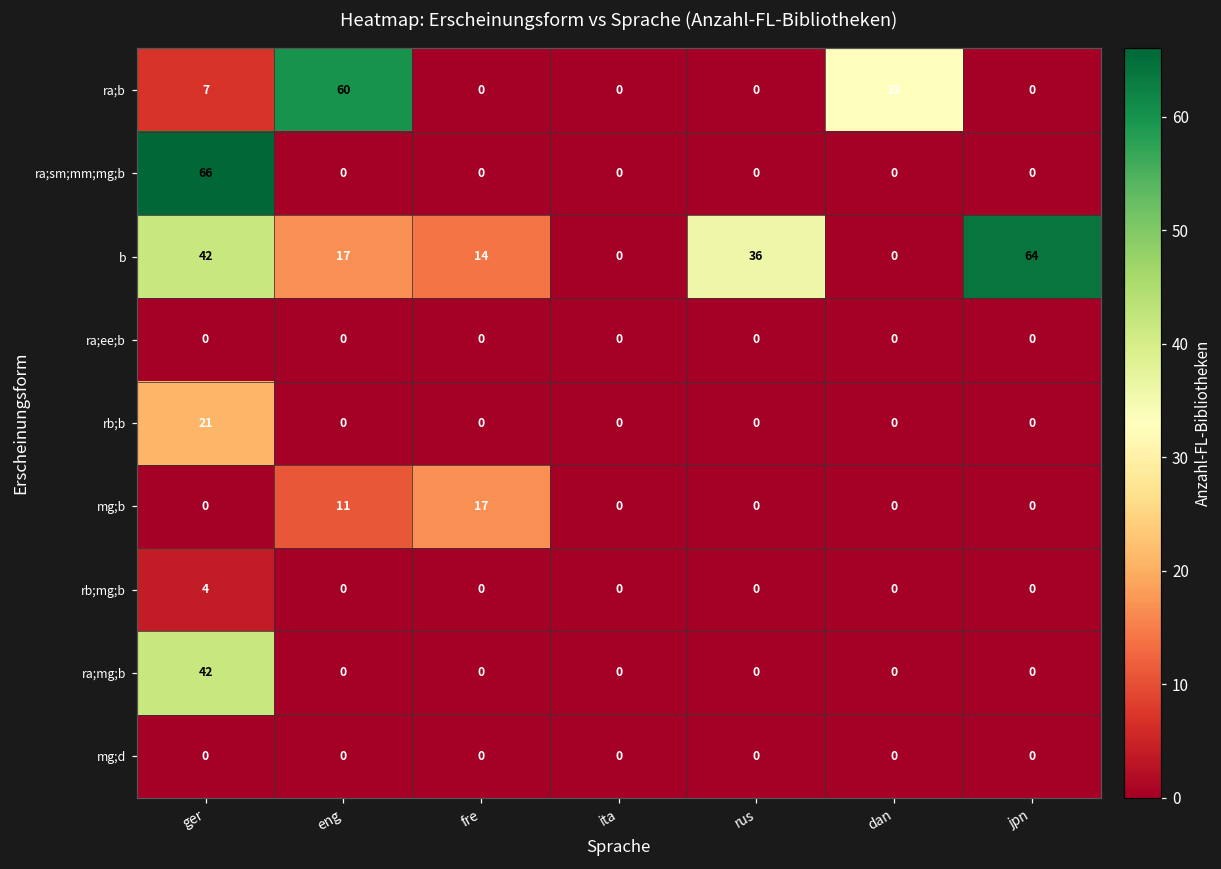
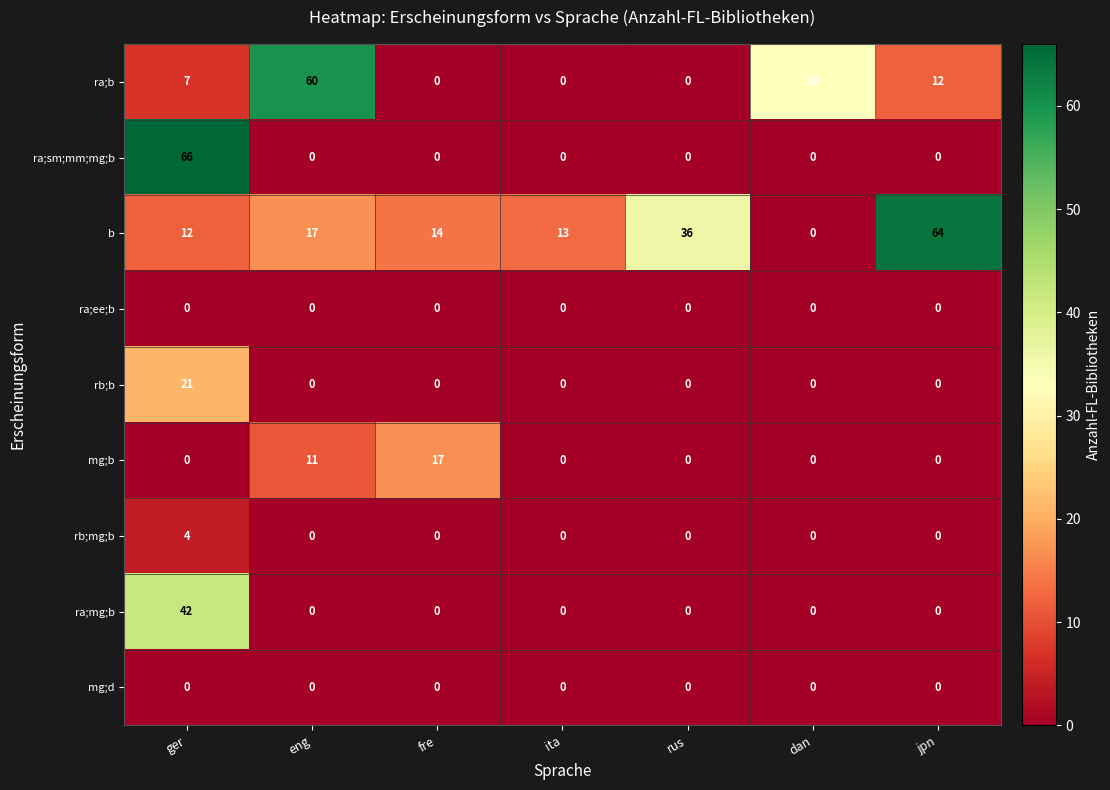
  {
    "ra;b": {
      "ger": 7,
      "eng": 60,
      "fre": 0,
      "ita": 0,
      "rus": 0,
      "dan": 33,
-     "jpn": 0
+     "jpn": 12
    },
    "ra;sm;mm;mg;b": {
      "ger": 66,
      "eng": 0,
      "fre": 0,
      "ita": 0,
      "rus": 0,
      "dan": 0,
      "jpn": 0
    },
    "b": {
-     "ger": 42,
+     "ger": 12,
      "eng": 17,
      "fre": 14,
-     "ita": 0,
+     "ita": 13,
      "rus": 36,
      "dan": 0,
      "jpn": 64
    },
    "ra;ee;b": {
      "ger": 0,
      "eng": 0,
      "fre": 0,
      "ita": 0,
      "rus": 0,
      "dan": 0,
      "jpn": 0
    },
    "rb;b": {
      "ger": 21,
      "eng": 0,
      "fre": 0,
      "ita": 0,
      "rus": 0,
      "dan": 0,
      "jpn": 0
    },
    "mg;b": {
      "ger": 0,
      "eng": 11,
      "fre": 17,
      "ita": 0,
      "rus": 0,
      "dan": 0,
      "jpn": 0
    },
    "rb;mg;b": {
      "ger": 4,
      "eng": 0,
      "fre": 0,
      "ita": 0,
      "rus": 0,
      "dan": 0,
      "jpn": 0
    },
    "ra;mg;b": {
      "ger": 42,
      "eng": 0,
      "fre": 0,
      "ita": 0,
      "rus": 0,
      "dan": 0,
      "jpn": 0
    },
    "mg;d": {
      "ger": 0,
      "eng": 0,
      "fre": 0,
      "ita": 0,
      "rus": 0,
      "dan": 0,
      "jpn": 0
    }
  }
